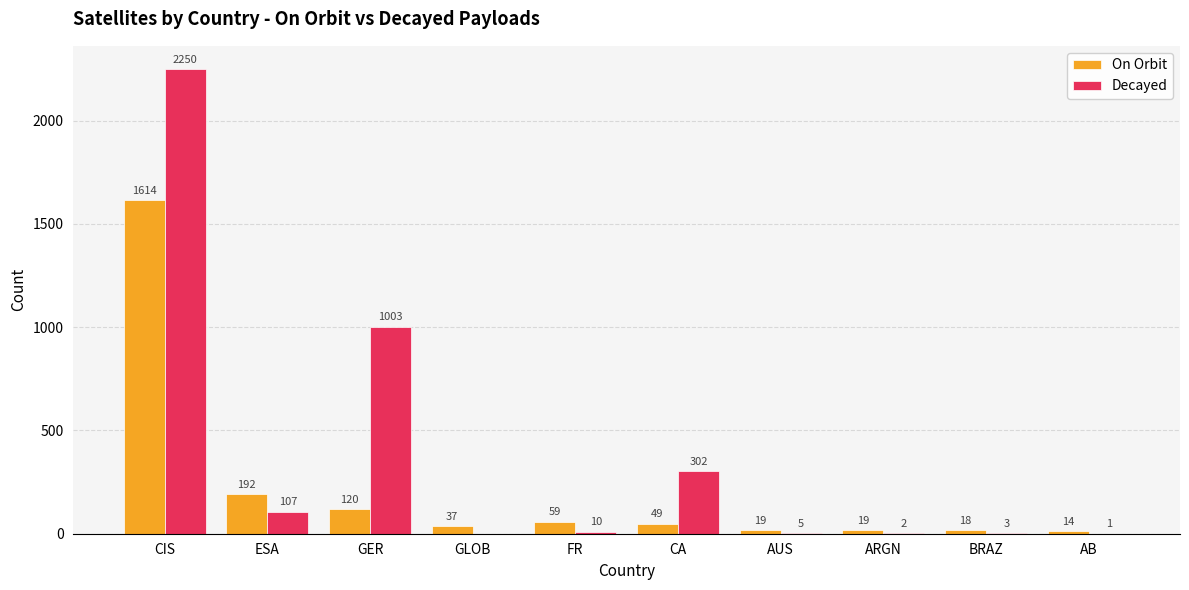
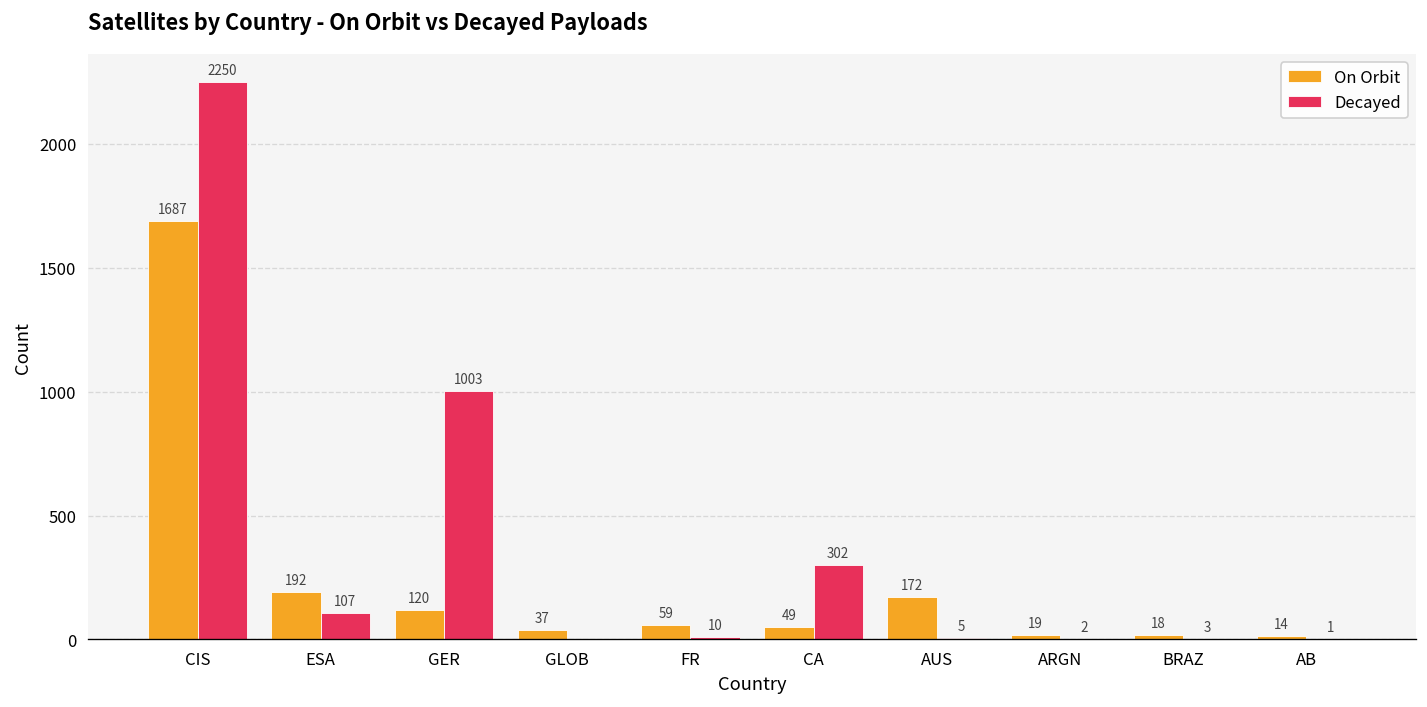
  {
    "On Orbit": {
-     "CIS": 1614,
+     "CIS": 1687,
      "ESA": 192,
      "GER": 120,
      "GLOB": 37,
      "FR": 59,
      "CA": 49,
-     "AUS": 19,
+     "AUS": 172,
      "ARGN": 19,
      "BRAZ": 18,
      "AB": 14
    },
    "Decayed": {
      "CIS": 2250,
      "ESA": 107,
      "GER": 1003,
      "FR": 10,
      "CA": 302,
      "AUS": 5,
      "ARGN": 2,
      "BRAZ": 3,
      "AB": 1
    }
  }
